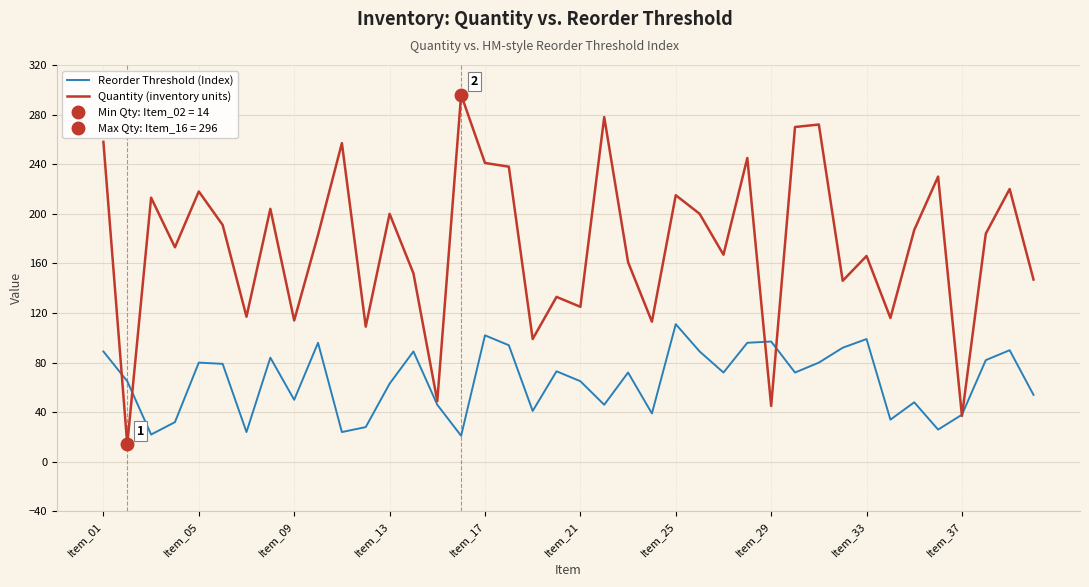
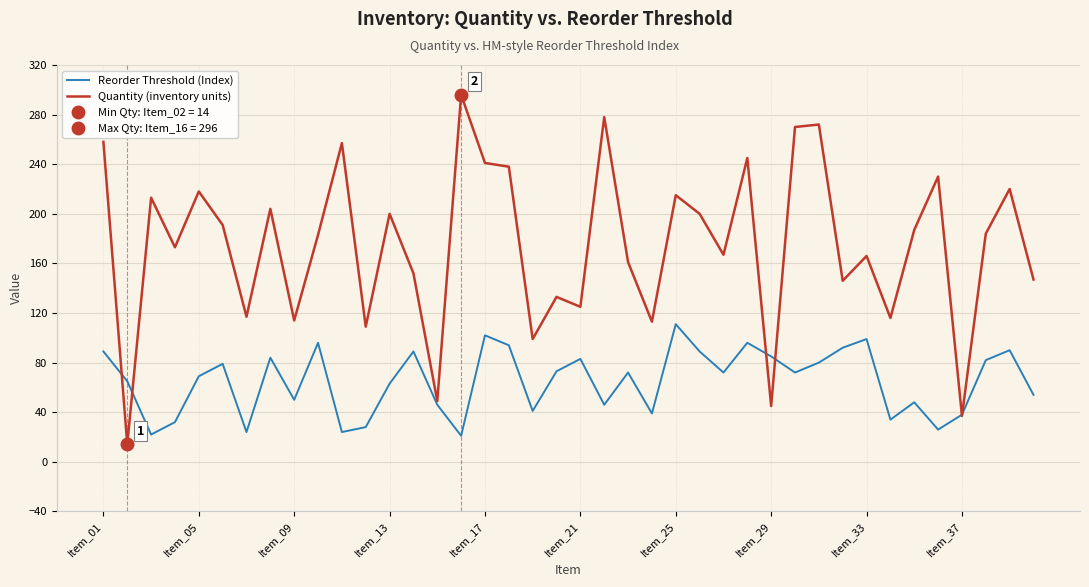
  {
    "Reorder Threshold (Index)": {
      "Item_01": 89,
-     "Item_05": 80,
+     "Item_05": 69,
      "Item_09": 50,
      "Item_13": 63,
      "Item_17": 102,
-     "Item_21": 65,
+     "Item_21": 83,
      "Item_25": 111,
-     "Item_29": 97,
+     "Item_29": 85,
      "Item_33": 99
    }
  }
